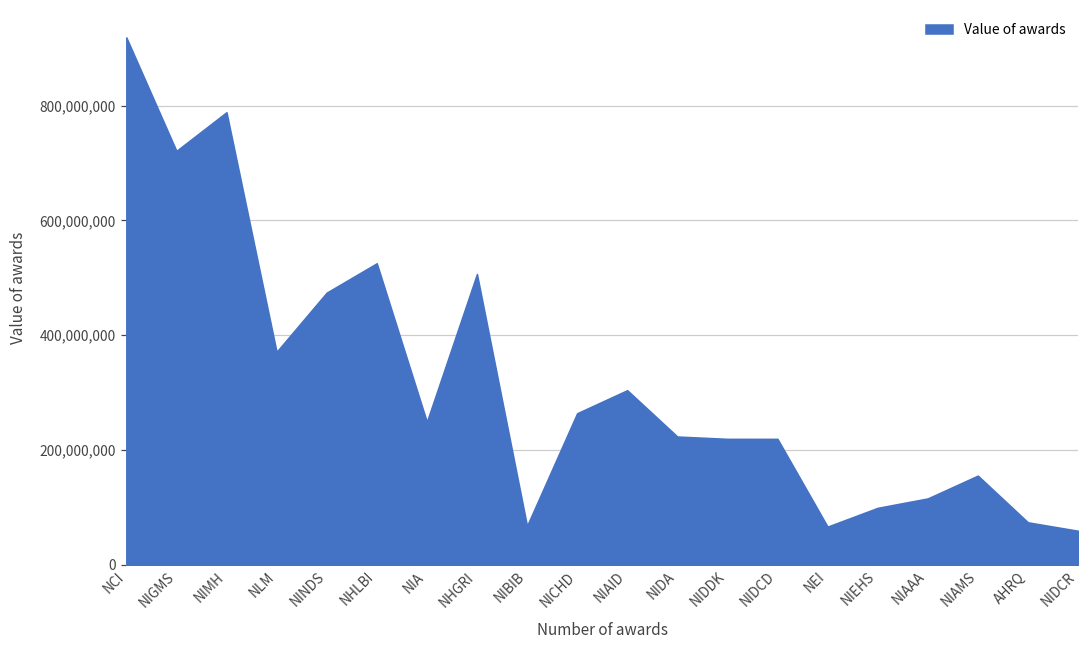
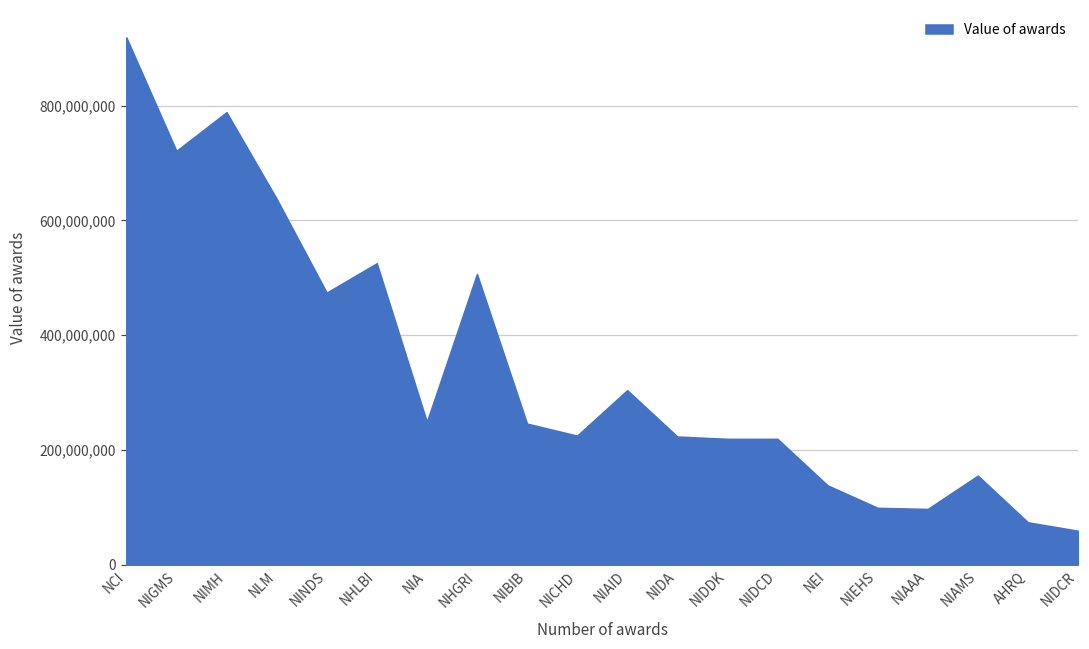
  {
    "NCI": "920,000,000",
    "NIGMS": "720,000,000",
    "NIMH": "790,000,000",
-   "NLM": "370,000,000",
+   "NLM": "640,000,000",
    "NINDS": "470,000,000",
    "NHLBI": "530,000,000",
    "NIA": "250,000,000",
    "NHGRI": "510,000,000",
-   "NIBIB": "70,000,000",
-   "NICHD": "260,000,000",
+   "NIBIB": "250,000,000",
+   "NICHD": "230,000,000",
    "NIAID": "300,000,000",
    "NIDA": "220,000,000",
    "NIDDK": "220,000,000",
    "NIDCD": "220,000,000",
-   "NEI": "70,000,000",
+   "NEI": "140,000,000",
    "NIEHS": "100,000,000",
-   "NIAAA": "120,000,000",
+   "NIAAA": "100,000,000",
    "NIAMS": "160,000,000",
    "AHRQ": "70,000,000",
    "NIDCR": "60,000,000"
  }
